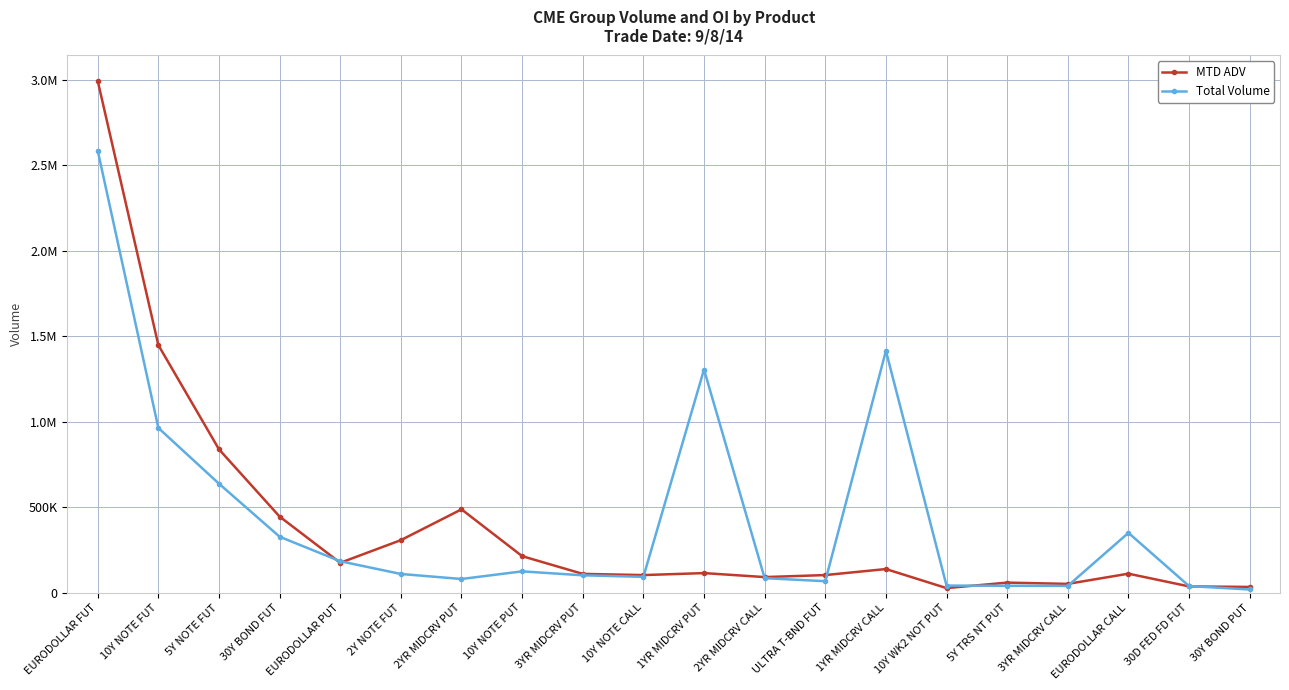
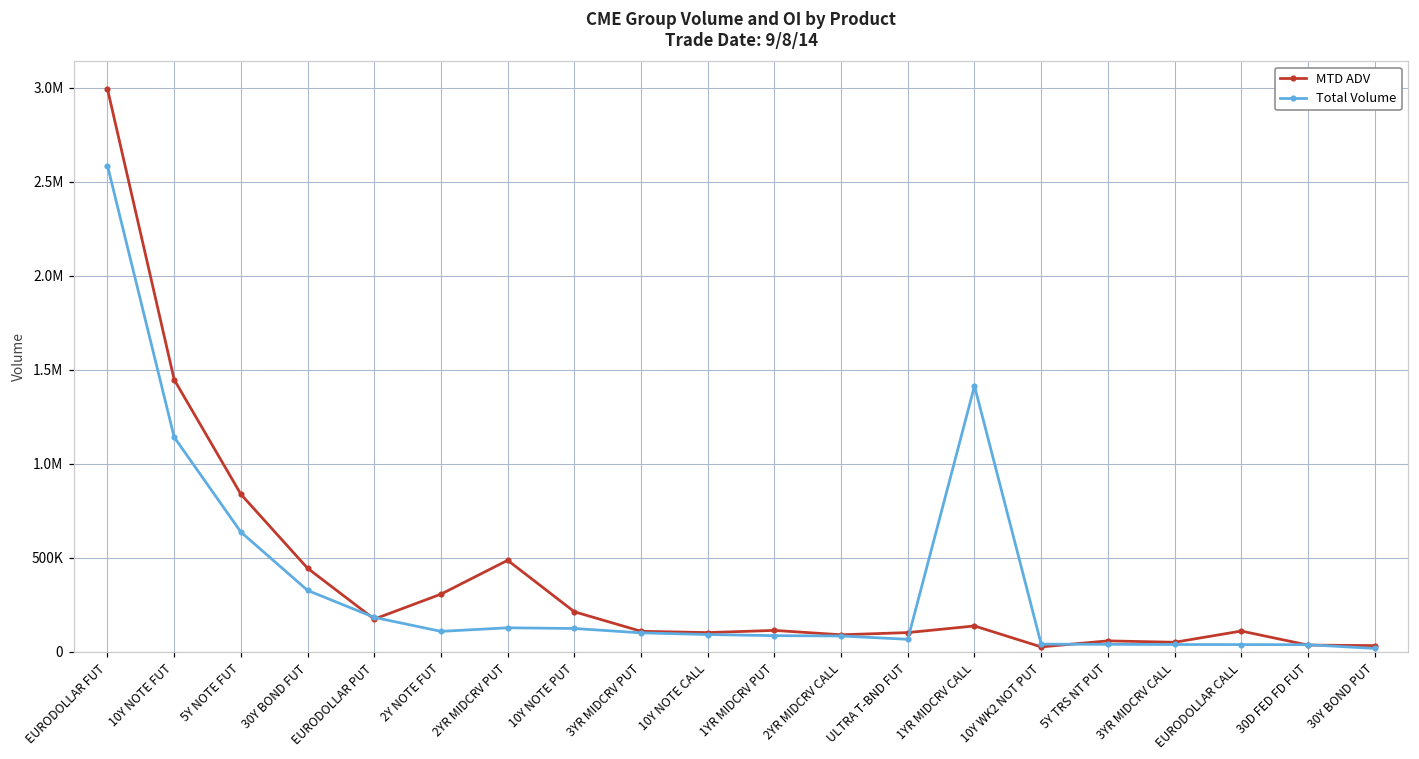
  {
    "MTD ADV": {
      "EURODOLLAR FUT": 2990000,
      "10Y NOTE FUT": 1450000,
      "5Y NOTE FUT": 840000,
      "30Y BOND FUT": 450000,
      "2Y NOTE FUT": 310000,
      "2YR MIDCRV PUT": 490000,
      "10Y NOTE PUT": 210000,
      "1YR MIDCRV PUT": 110000,
      "ULTRA T-BND FUT": 100000,
      "1YR MIDCRV CALL": 140000,
      "5Y TRS NT PUT": 60000,
      "EURODOLLAR CALL": 110000,
      "30Y BOND PUT": 30000
    },
    "Total Volume": {
      "EURODOLLAR FUT": 2590000,
-     "10Y NOTE FUT": 960000,
+     "10Y NOTE FUT": 1140000,
      "5Y NOTE FUT": 640000,
      "30Y BOND FUT": 330000,
      "2Y NOTE FUT": 110000,
-     "2YR MIDCRV PUT": 80000,
+     "2YR MIDCRV PUT": 130000,
      "10Y NOTE PUT": 120000,
-     "1YR MIDCRV PUT": 1310000,
+     "1YR MIDCRV PUT": 90000,
      "ULTRA T-BND FUT": 70000,
      "1YR MIDCRV CALL": 1410000,
      "5Y TRS NT PUT": 40000,
-     "EURODOLLAR CALL": 350000,
+     "EURODOLLAR CALL": 40000,
      "30Y BOND PUT": 20000
    }
  }
